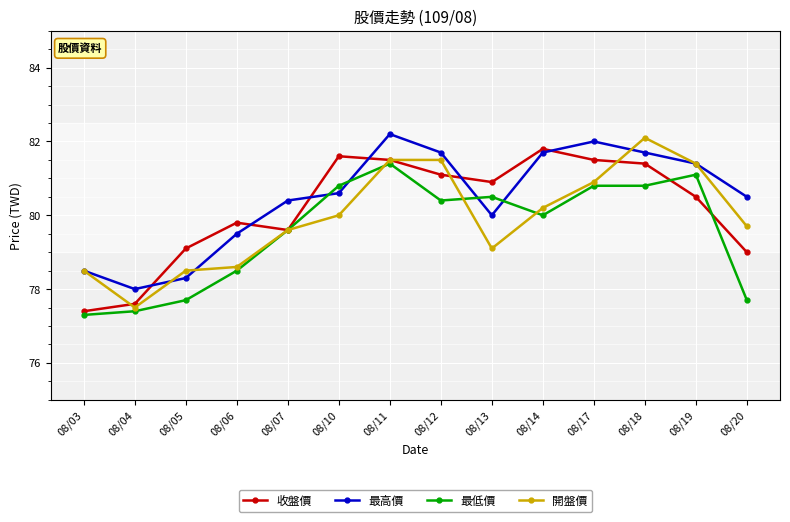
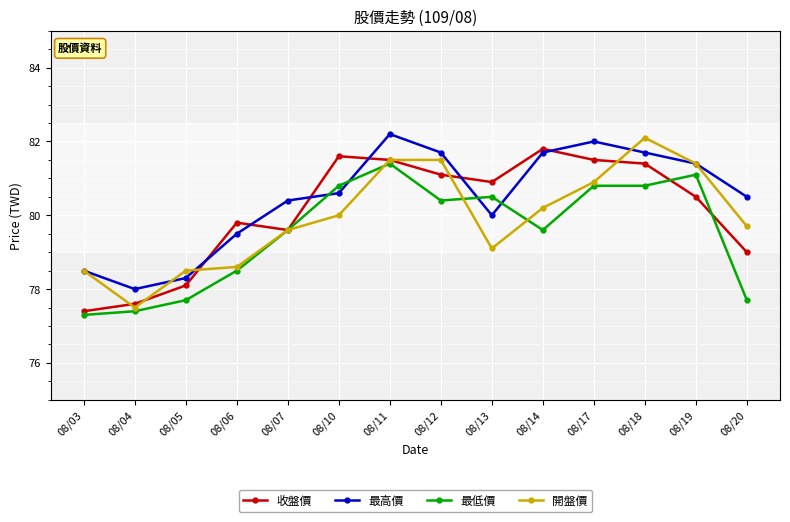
  {
    "收盤價": {
      "08/03": 77.4,
      "08/04": 77.6,
-     "08/05": 79.1,
+     "08/05": 78.1,
      "08/06": 79.8,
      "08/10": 81.6,
      "08/12": 81.1,
      "08/13": 80.9,
      "08/14": 81.8,
      "08/17": 81.5,
      "08/18": 81.4,
      "08/19": 80.5,
      "08/20": 79.0
    },
    "最高價": {
      "08/04": 78.0,
      "08/05": 78.3,
      "08/06": 79.5,
      "08/07": 80.4,
      "08/10": 80.6,
      "08/11": 82.2,
      "08/12": 81.7,
      "08/13": 80.0,
      "08/14": 81.7,
      "08/17": 82.0,
      "08/18": 81.7,
      "08/20": 80.5
    },
    "最低價": {
      "08/03": 77.3,
      "08/04": 77.4,
      "08/05": 77.7,
      "08/06": 78.5,
      "08/10": 80.8,
      "08/11": 81.4,
      "08/12": 80.4,
      "08/13": 80.5,
-     "08/14": 80.0,
+     "08/14": 79.6,
      "08/17": 80.8,
      "08/18": 80.8,
      "08/19": 81.1,
      "08/20": 77.7
    },
    "開盤價": {
      "08/04": 77.5,
      "08/05": 78.5,
      "08/06": 78.6,
      "08/10": 80.0,
      "08/12": 81.5,
      "08/13": 79.1,
      "08/14": 80.2,
      "08/17": 80.9,
      "08/18": 82.1,
      "08/20": 79.7
    }
  }
